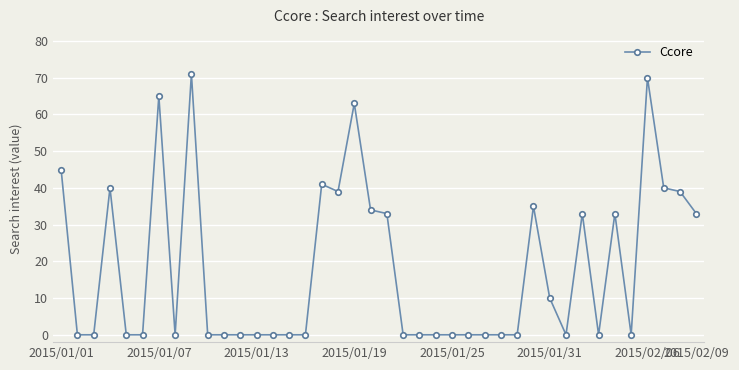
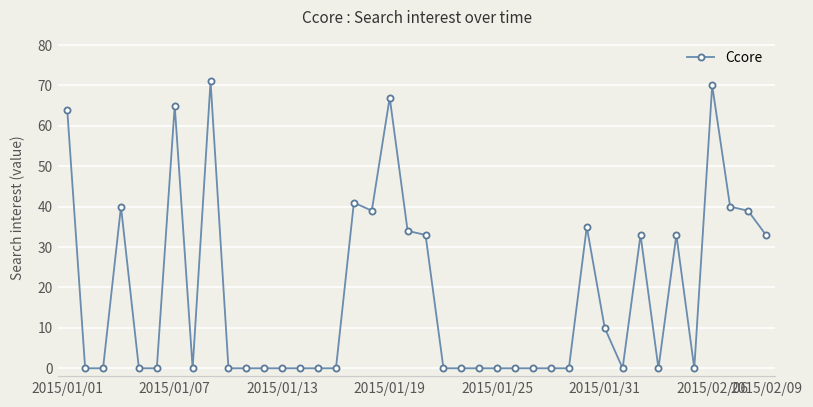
  {
-   "2015/01/01": 45,
+   "2015/01/01": 64,
    "2015/01/07": 65,
    "2015/01/13": 0,
-   "2015/01/19": 63,
+   "2015/01/19": 67,
    "2015/01/25": 0,
    "2015/01/31": 10
  }
